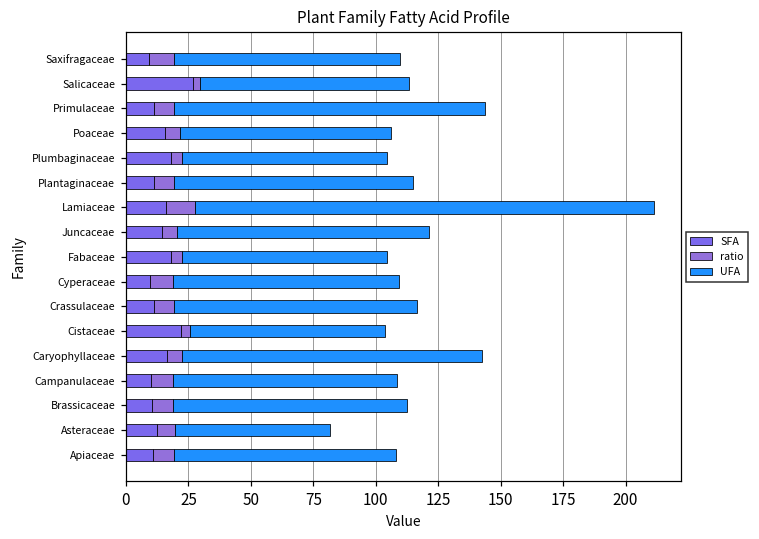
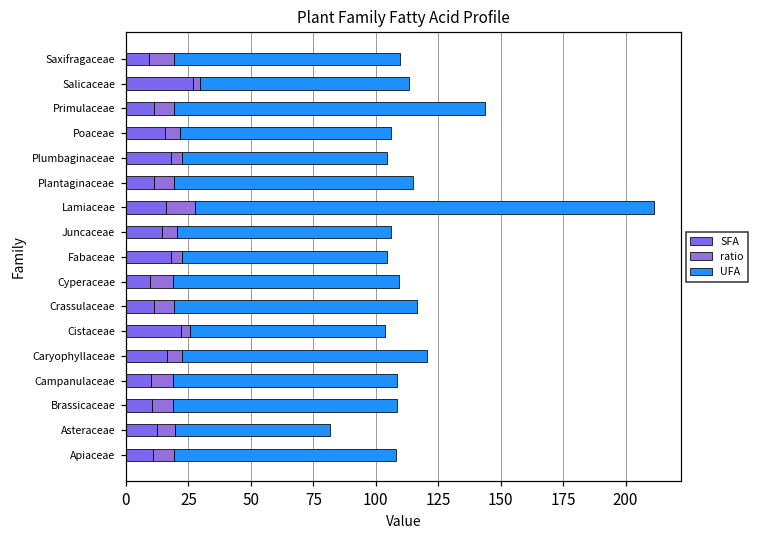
  {
    "UFA": {
      "Saxifragaceae": 91,
      "Salicaceae": 84,
      "Primulaceae": 125,
      "Poaceae": 84,
      "Plumbaginaceae": 82,
      "Plantaginaceae": 96,
      "Lamiaceae": 184,
-     "Juncaceae": 101,
+     "Juncaceae": 86,
      "Fabaceae": 82,
      "Cyperaceae": 90,
      "Crassulaceae": 97,
      "Cistaceae": 78,
-     "Caryophyllaceae": 120,
+     "Caryophyllaceae": 98,
      "Campanulaceae": 90,
-     "Brassicaceae": 94,
+     "Brassicaceae": 90,
      "Asteraceae": 62,
      "Apiaceae": 89
    }
  }
